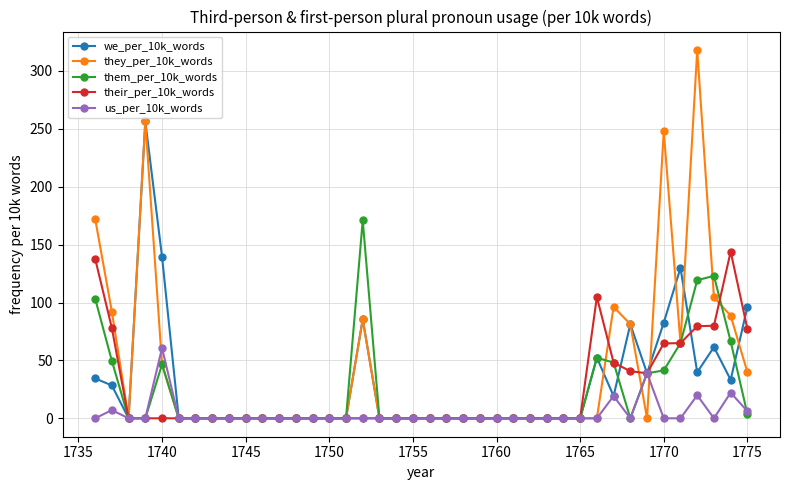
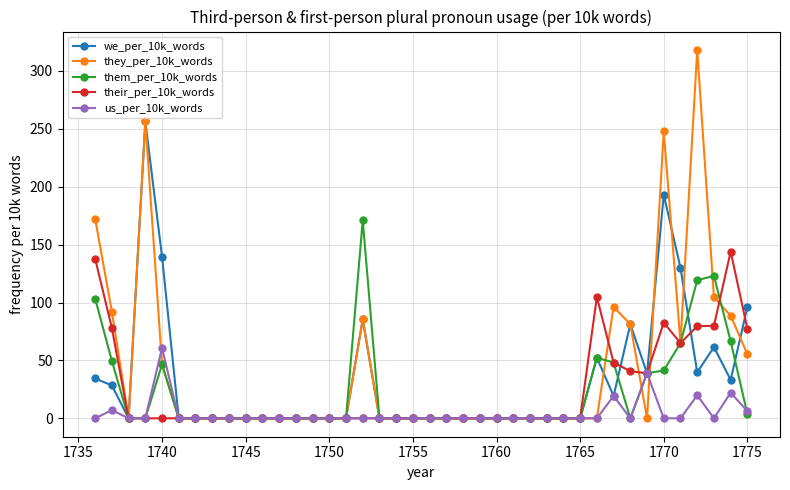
  {
    "we_per_10k_words": {
      "1740": 140,
-     "1770": 83,
+     "1770": 193,
      "1775": 96
    },
    "they_per_10k_words": {
      "1770": 248,
-     "1775": 40
+     "1775": 55
    },
    "them_per_10k_words": {
      "1770": 41,
      "1775": 4
    },
    "their_per_10k_words": {
      "1740": 0,
-     "1770": 65,
+     "1770": 83,
      "1775": 77
    },
    "us_per_10k_words": {
      "1740": 61,
      "1770": 0,
      "1775": 6
    }
  }
